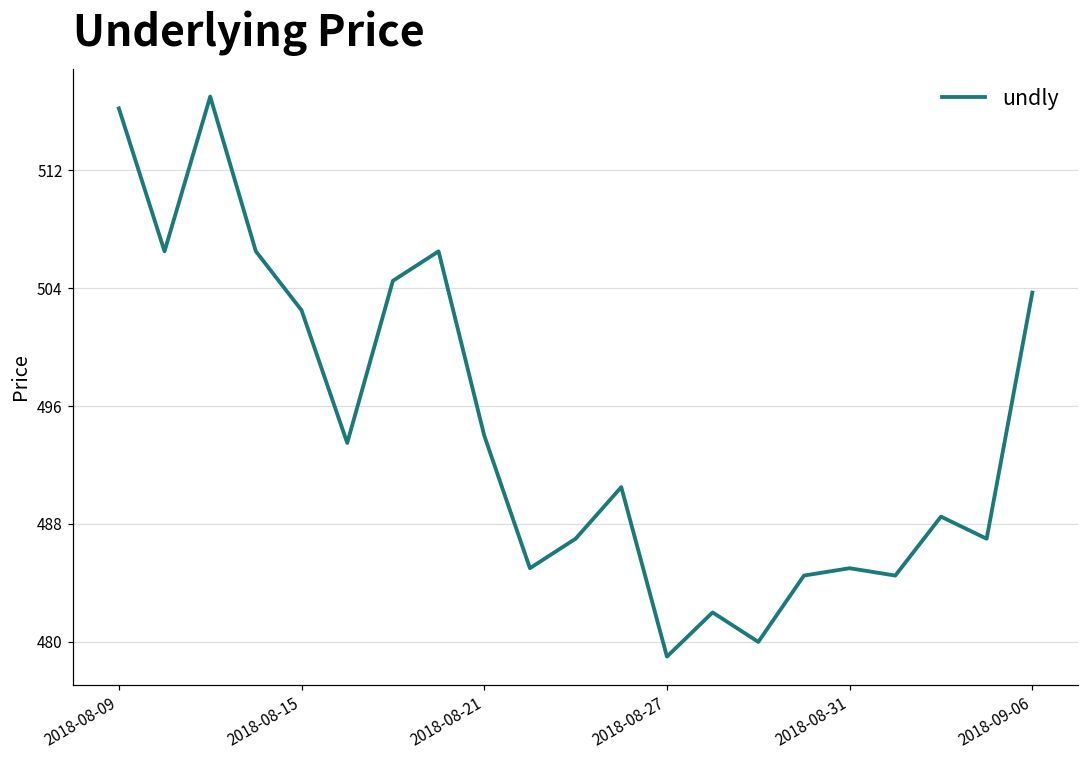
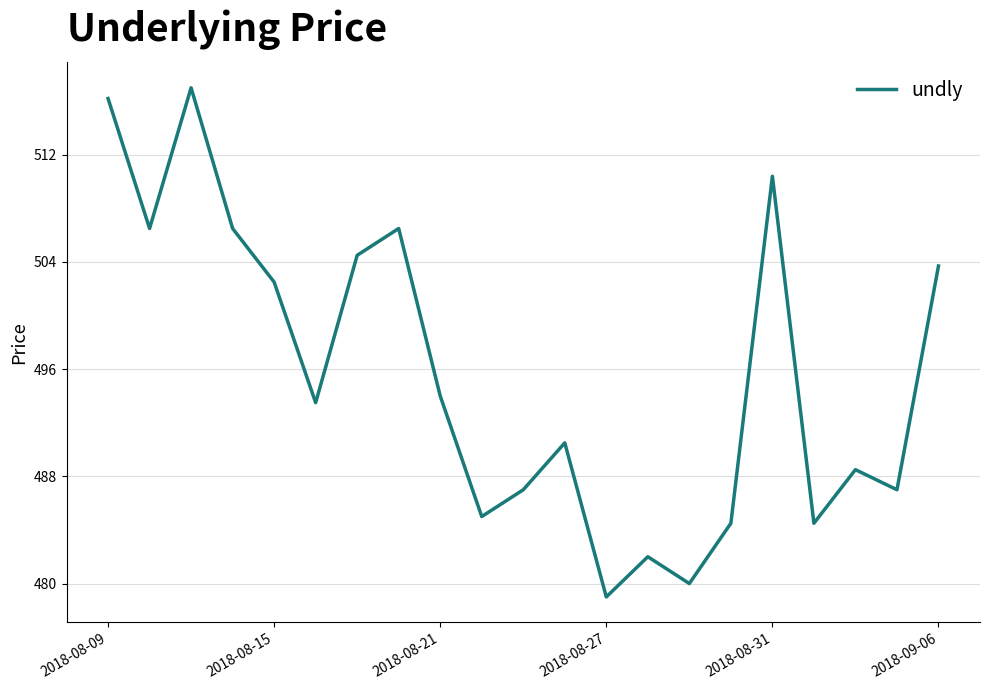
  {
    "2018-08-09": 516.2,
    "2018-08-15": 502.5,
    "2018-08-21": 494.0,
    "2018-08-27": 479.0,
-   "2018-08-31": 485.0,
+   "2018-08-31": 510.4,
    "2018-09-06": 503.7
  }
